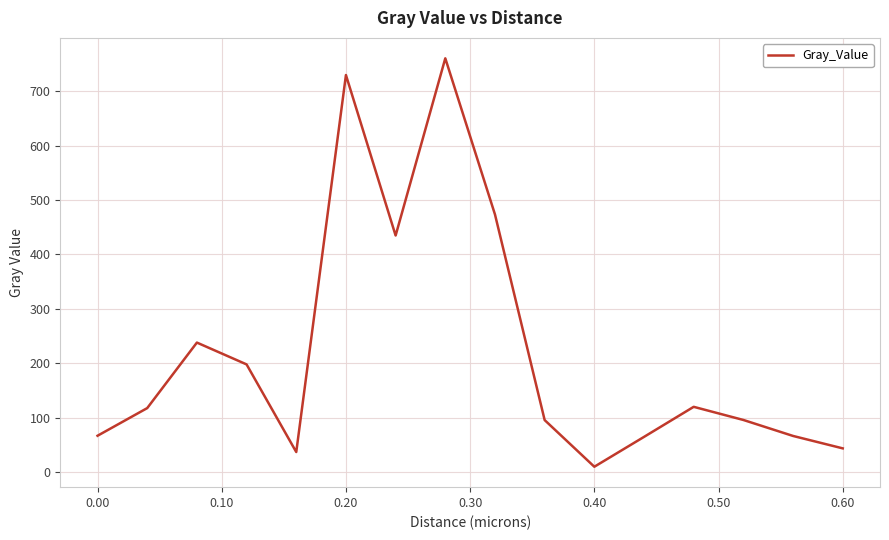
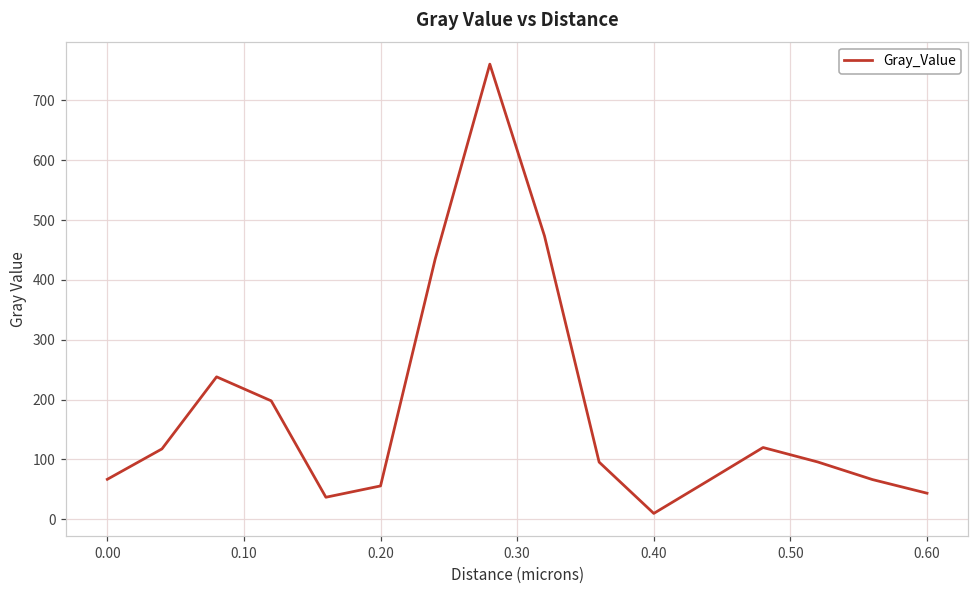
  {
    "0.00": 70,
-   "0.20": 730,
+   "0.20": 60,
    "0.40": 10,
    "0.60": 40
  }
